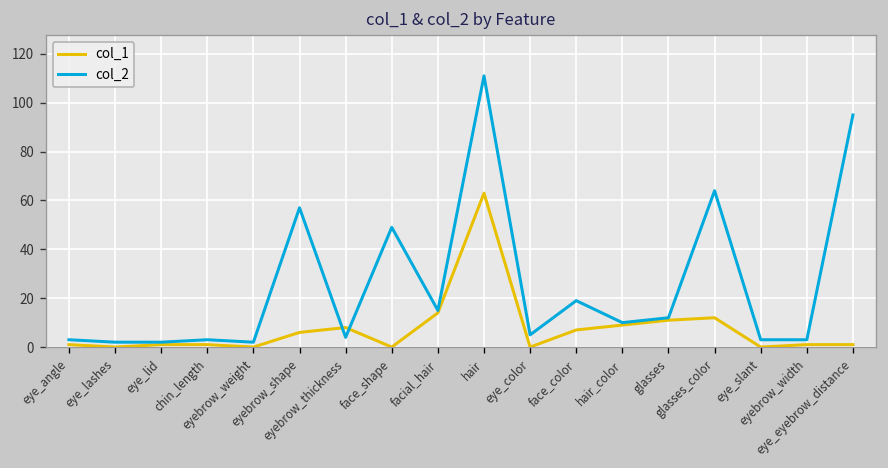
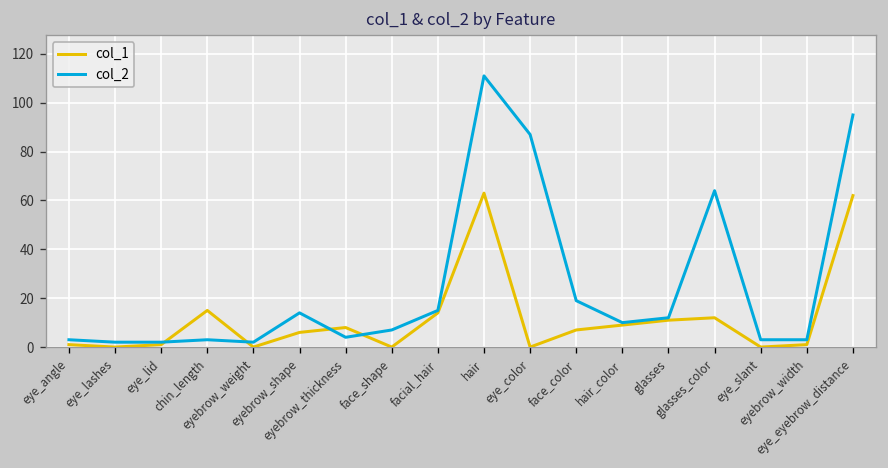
  {
    "col_1": {
      "eye_angle": 1,
      "eye_lashes": 0,
-     "chin_length": 1,
+     "chin_length": 15,
      "eyebrow_weight": 0,
      "eyebrow_shape": 6,
      "eyebrow_thickness": 8,
      "face_shape": 0,
      "hair": 63,
      "eye_color": 0,
      "face_color": 7,
      "glasses_color": 12,
      "eye_slant": 0,
      "eyebrow_width": 1,
-     "eye_eyebrow_distance": 1
+     "eye_eyebrow_distance": 62
    },
    "col_2": {
      "eye_angle": 3,
      "eye_lashes": 2,
      "chin_length": 3,
      "eyebrow_weight": 2,
-     "eyebrow_shape": 57,
+     "eyebrow_shape": 14,
      "eyebrow_thickness": 4,
-     "face_shape": 49,
+     "face_shape": 7,
      "hair": 111,
-     "eye_color": 5,
+     "eye_color": 87,
      "face_color": 19,
      "glasses_color": 64,
      "eye_slant": 3,
      "eyebrow_width": 3,
      "eye_eyebrow_distance": 95
    }
  }
